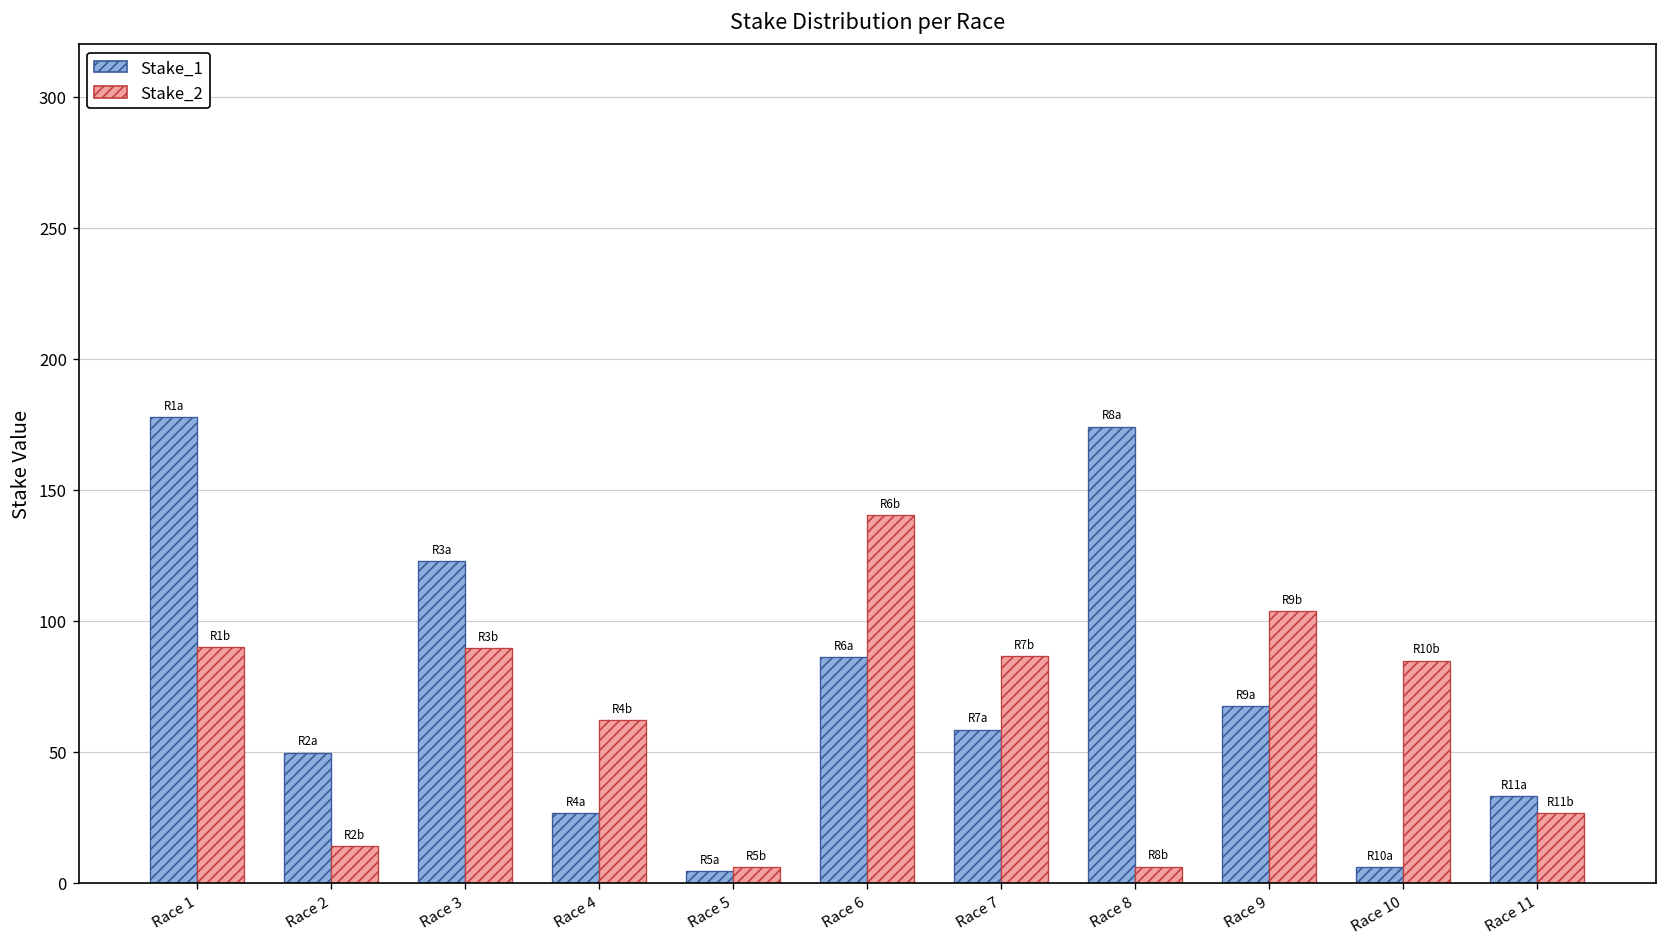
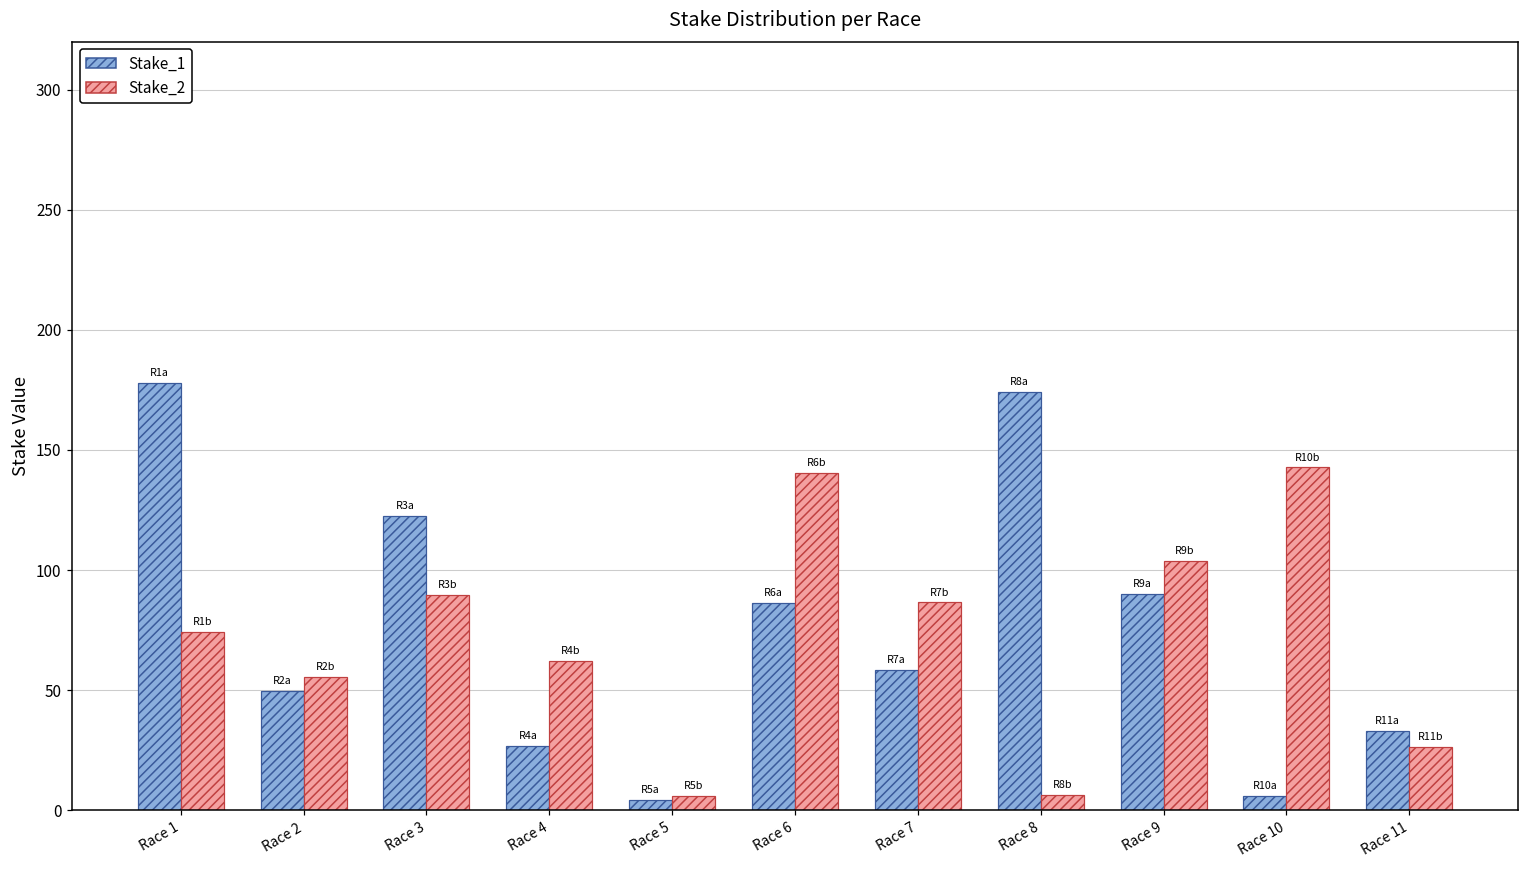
  {
    "Stake_1": {
      "Race 1": 178,
      "Race 2": 50,
      "Race 3": 123,
      "Race 4": 27,
      "Race 5": 4,
      "Race 6": 86,
      "Race 7": 58,
      "Race 8": 174,
-     "Race 9": 68,
+     "Race 9": 90,
      "Race 10": 6,
      "Race 11": 33
    },
    "Stake_2": {
-     "Race 1": 90,
-     "Race 2": 14,
+     "Race 1": 74,
+     "Race 2": 55,
      "Race 3": 90,
      "Race 4": 62,
      "Race 5": 6,
      "Race 6": 141,
      "Race 7": 87,
      "Race 8": 6,
      "Race 9": 104,
-     "Race 10": 85,
+     "Race 10": 143,
      "Race 11": 27
    }
  }
